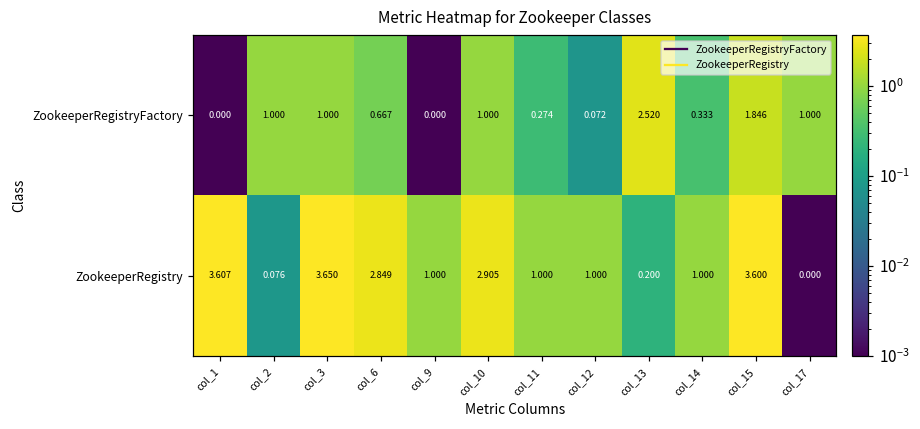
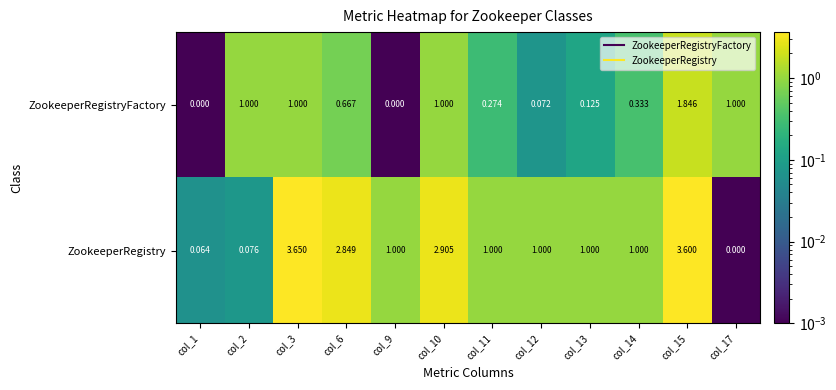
  {
    "ZookeeperRegistryFactory": {
      "col_1": 0.000,
      "col_2": 1.000,
      "col_3": 1.000,
      "col_6": 0.667,
      "col_9": 0.000,
      "col_10": 1.000,
      "col_11": 0.274,
      "col_12": 0.072,
-     "col_13": 2.520,
+     "col_13": 0.125,
      "col_14": 0.333,
      "col_15": 1.846,
      "col_17": 1.000
    },
    "ZookeeperRegistry": {
-     "col_1": 3.607,
+     "col_1": 0.064,
      "col_2": 0.076,
      "col_3": 3.650,
      "col_6": 2.849,
      "col_9": 1.000,
      "col_10": 2.905,
      "col_11": 1.000,
      "col_12": 1.000,
-     "col_13": 0.200,
+     "col_13": 1.000,
      "col_14": 1.000,
      "col_15": 3.600,
      "col_17": 0.000
    }
  }
